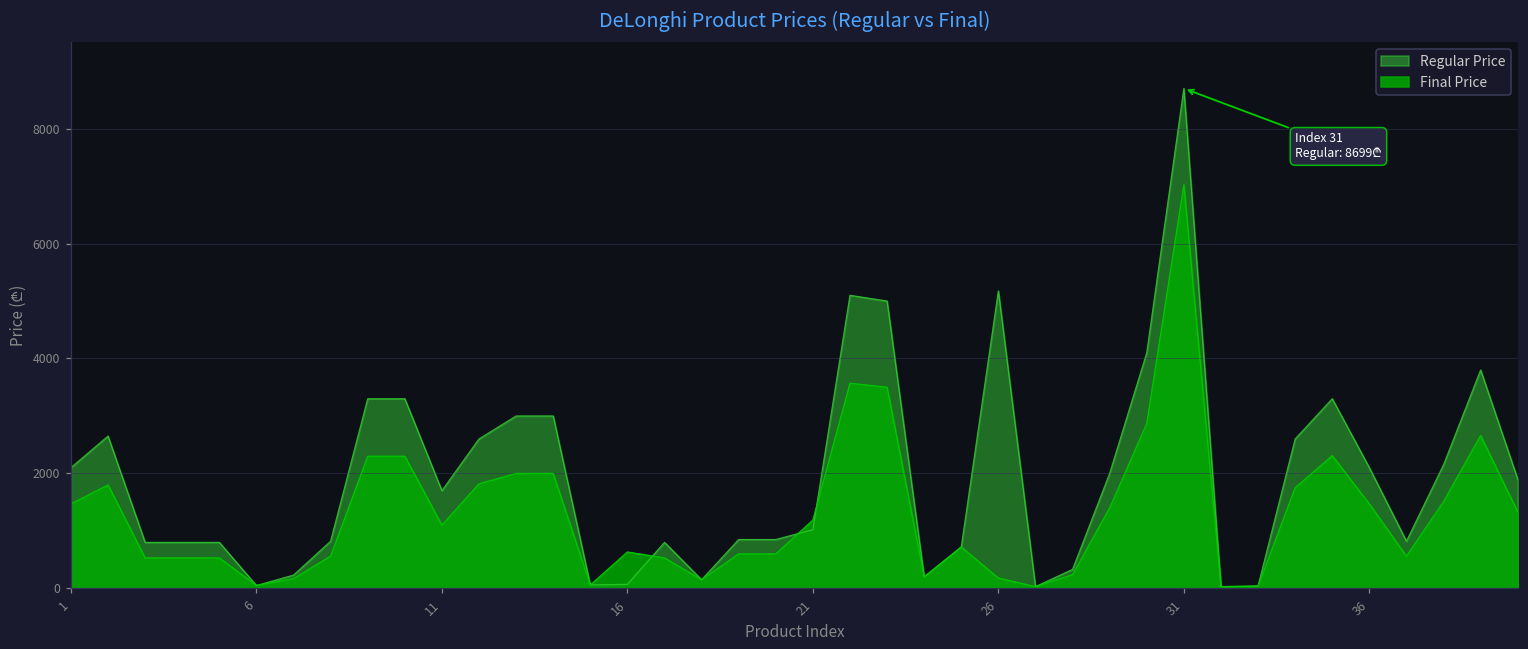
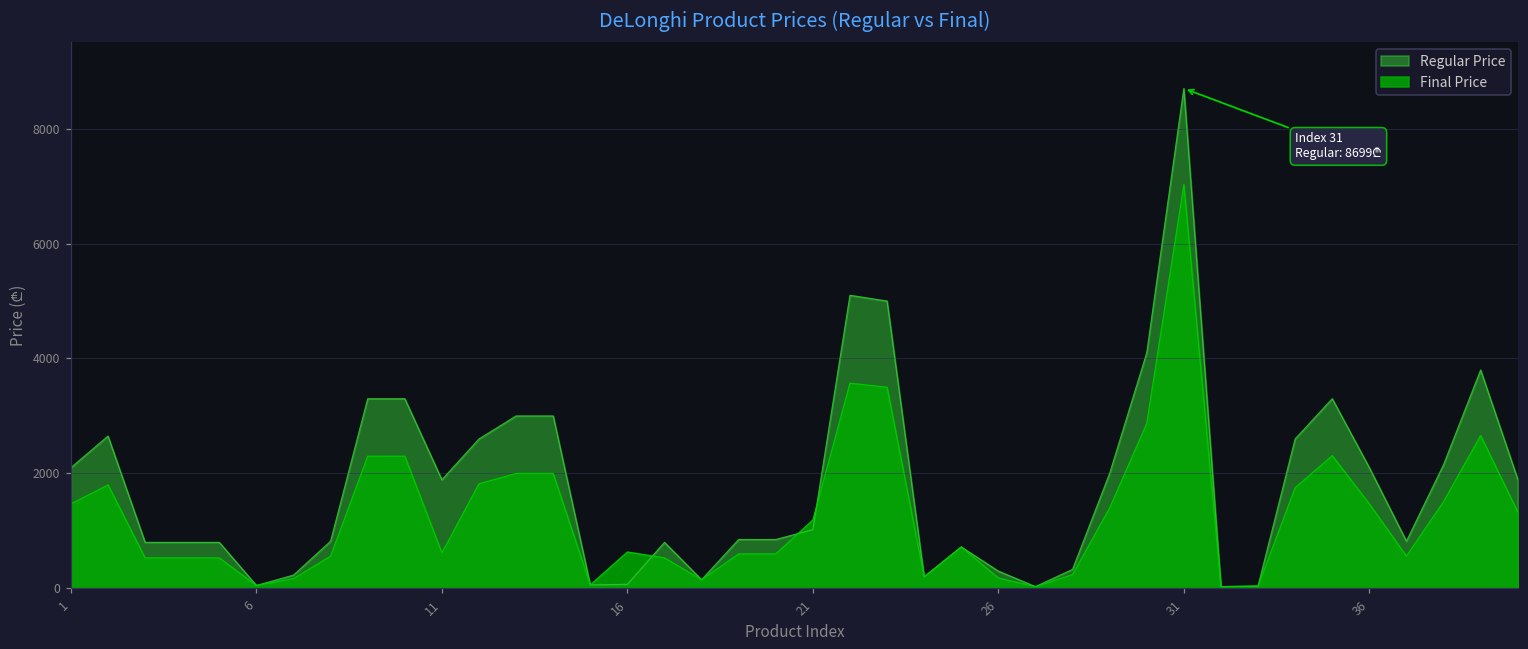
  {
    "Regular Price": {
      "1": 2100,
-     "11": 1700,
+     "11": 1900,
      "16": 100,
      "21": 1000,
-     "26": 5200,
+     "26": 300,
      "36": 2100
    },
    "Final Price": {
      "1": 1500,
-     "11": 1100,
+     "11": 600,
      "16": 600,
      "21": 1200,
      "26": 200,
      "31": 7000,
      "36": 1500
    }
  }
